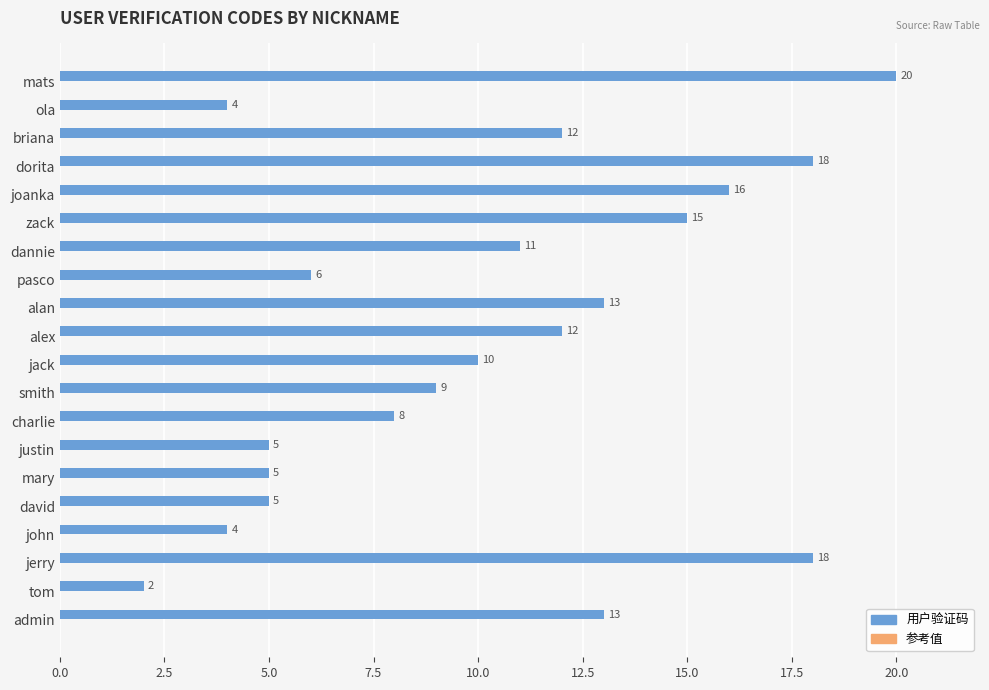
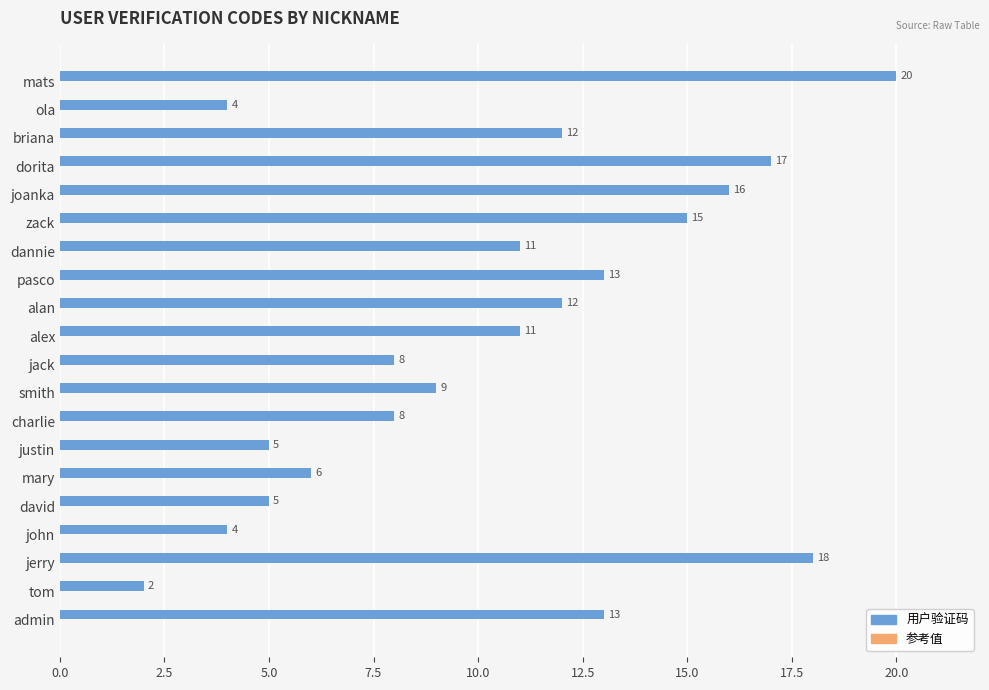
  {
    "用户验证码": {
      "mats": 20,
      "ola": 4,
      "briana": 12,
-     "dorita": 18,
+     "dorita": 17,
      "joanka": 16,
      "zack": 15,
      "dannie": 11,
-     "pasco": 6,
-     "alan": 13,
-     "alex": 12,
-     "jack": 10,
+     "pasco": 13,
+     "alan": 12,
+     "alex": 11,
+     "jack": 8,
      "smith": 9,
      "charlie": 8,
      "justin": 5,
-     "mary": 5,
+     "mary": 6,
      "david": 5,
      "john": 4,
      "jerry": 18,
      "tom": 2,
      "admin": 13
    },
    "参考值": {
      "mats": 0.0,
      "ola": 0.0,
      "briana": 0.0,
      "dorita": 0.0,
      "joanka": 0.0,
      "zack": 0.0,
      "dannie": 0.0,
      "pasco": 0.0,
      "alan": 0.0,
      "alex": 0.0,
      "jack": 0.0,
      "smith": 0.0,
      "charlie": 0.0,
      "justin": 0.0,
      "mary": 0.0,
      "david": 0.0,
      "john": 0.0,
      "jerry": 0.0,
      "tom": 0.0,
      "admin": 0.0
    }
  }
